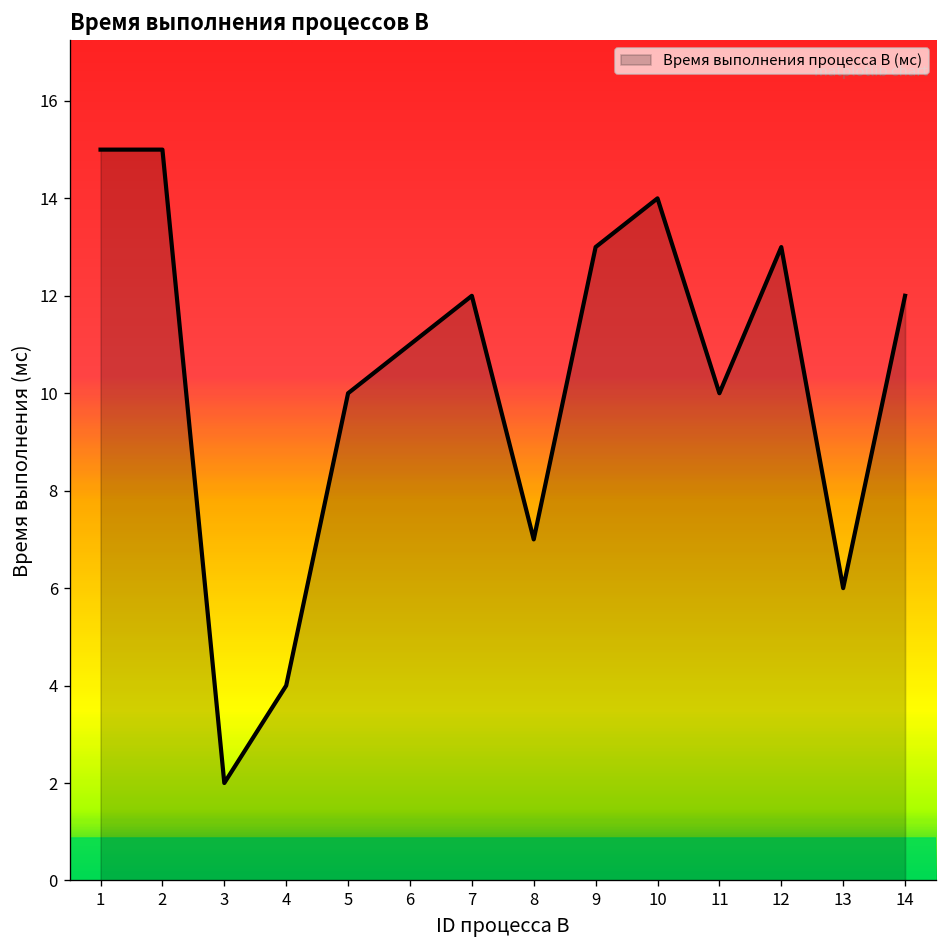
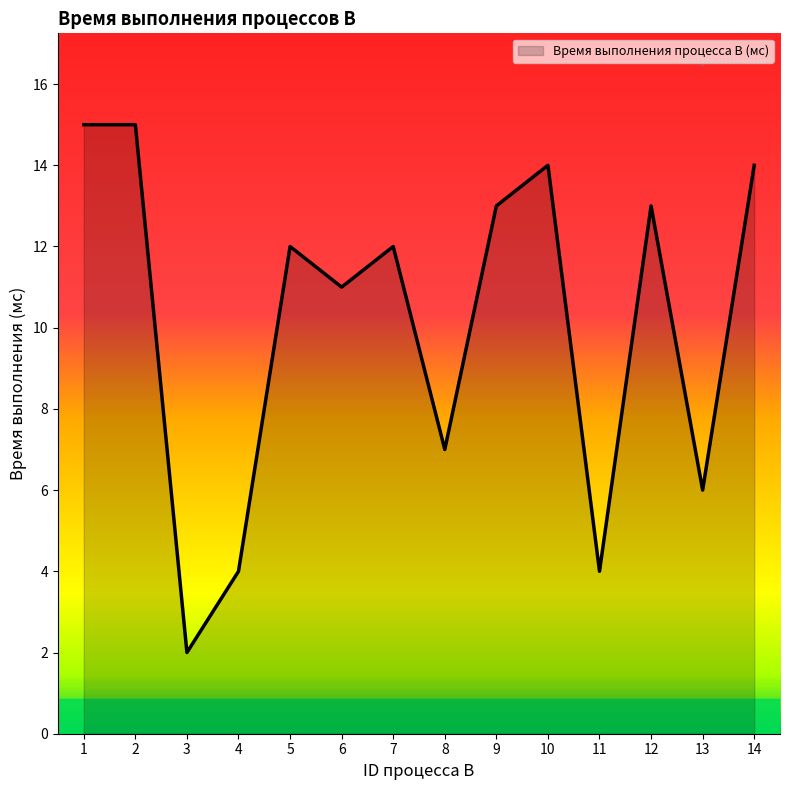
  {
    "1": 15,
    "2": 15,
    "3": 2,
    "4": 4,
-   "5": 10,
+   "5": 12,
    "6": 11,
    "7": 12,
    "8": 7,
    "9": 13,
    "10": 14,
-   "11": 10,
+   "11": 4,
    "12": 13,
    "13": 6,
-   "14": 12
+   "14": 14
  }
